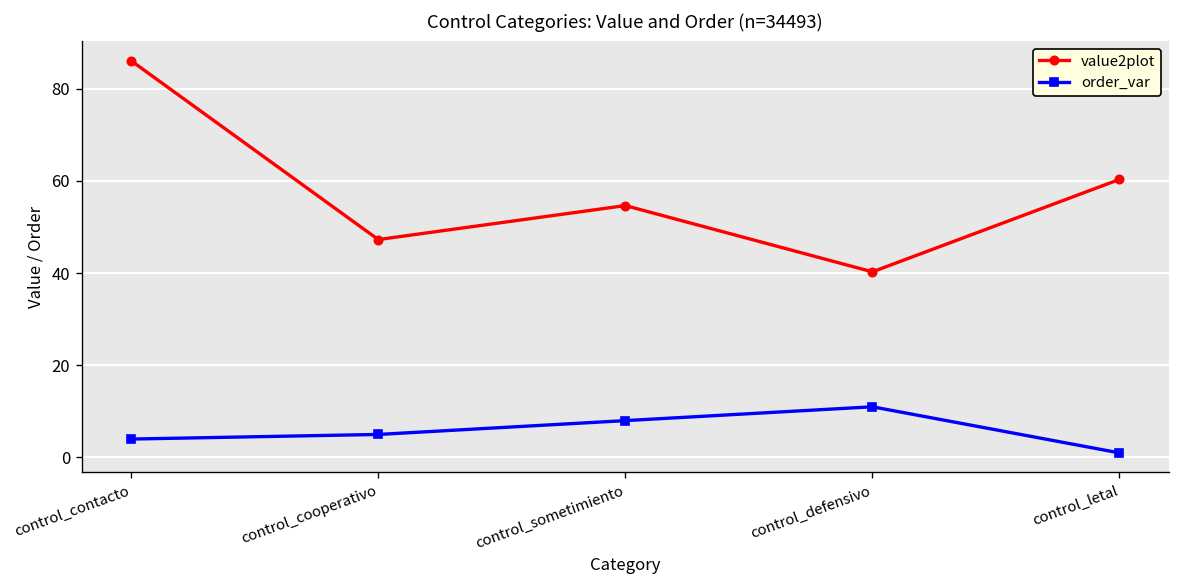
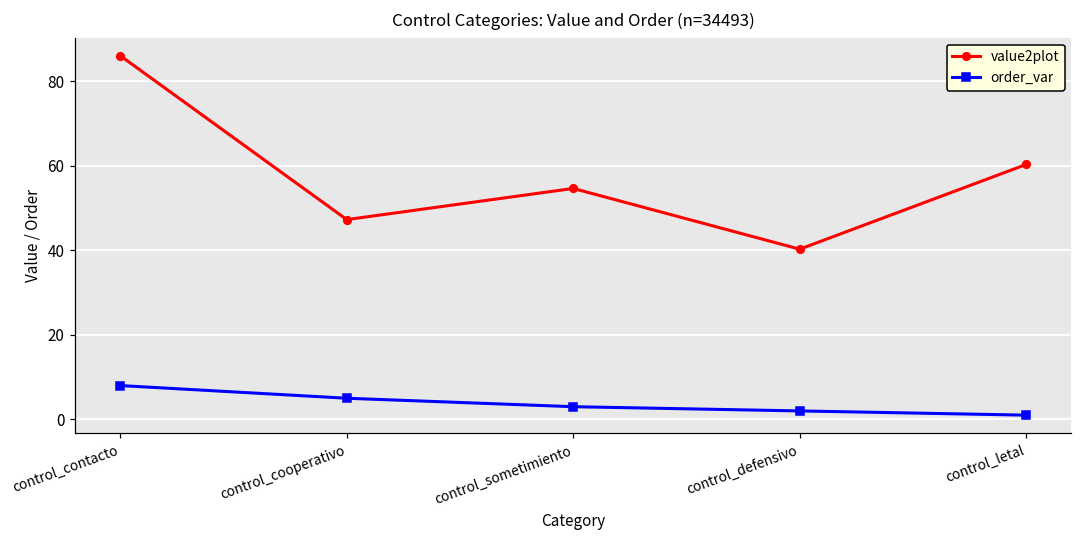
  {
    "value2plot": {
      "control_contacto": 86,
      "control_cooperativo": 47,
      "control_sometimiento": 55,
      "control_defensivo": 40,
      "control_letal": 60
    },
    "order_var": {
-     "control_contacto": 4,
+     "control_contacto": 8,
      "control_cooperativo": 5,
-     "control_sometimiento": 8,
-     "control_defensivo": 11,
+     "control_sometimiento": 3,
+     "control_defensivo": 2,
      "control_letal": 1
    }
  }
